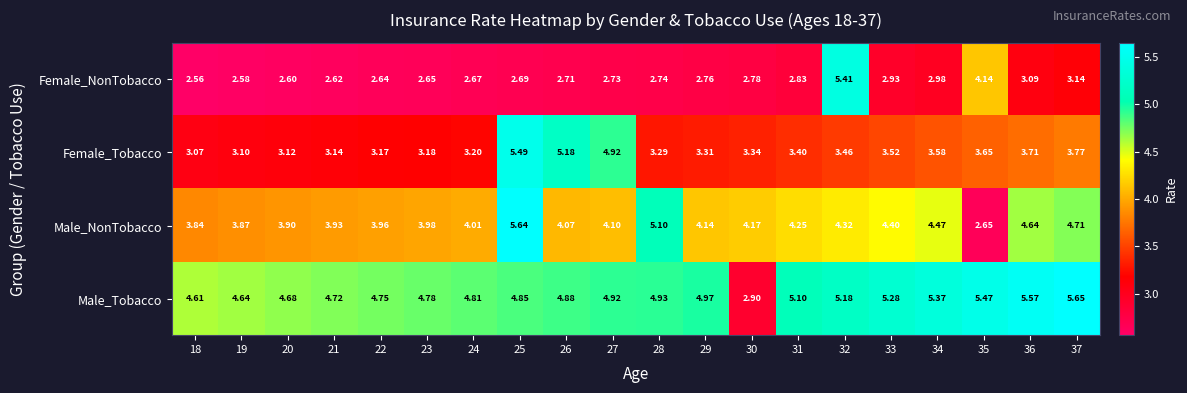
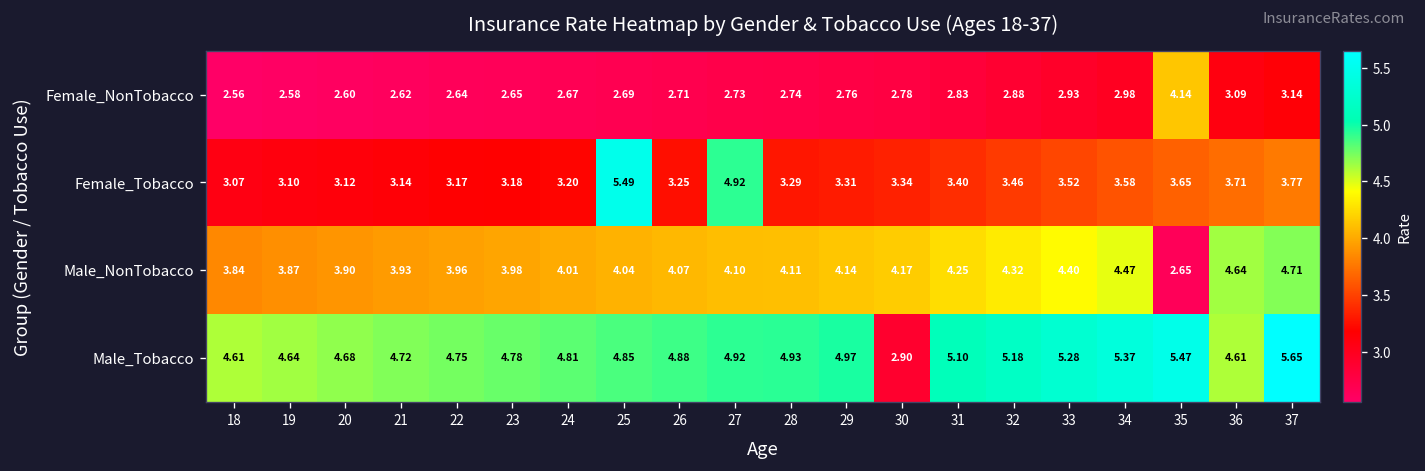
  {
    "Female_NonTobacco": {
      "18": 2.56,
      "19": 2.58,
      "20": 2.60,
      "21": 2.62,
      "22": 2.64,
      "23": 2.65,
      "24": 2.67,
      "25": 2.69,
      "26": 2.71,
      "27": 2.73,
      "28": 2.74,
      "29": 2.76,
      "30": 2.78,
      "31": 2.83,
-     "32": 5.41,
+     "32": 2.88,
      "33": 2.93,
      "34": 2.98,
      "35": 4.14,
      "36": 3.09,
      "37": 3.14
    },
    "Female_Tobacco": {
      "18": 3.07,
      "19": 3.10,
      "20": 3.12,
      "21": 3.14,
      "22": 3.17,
      "23": 3.18,
      "24": 3.20,
      "25": 5.49,
-     "26": 5.18,
+     "26": 3.25,
      "27": 4.92,
      "28": 3.29,
      "29": 3.31,
      "30": 3.34,
      "31": 3.40,
      "32": 3.46,
      "33": 3.52,
      "34": 3.58,
      "35": 3.65,
      "36": 3.71,
      "37": 3.77
    },
    "Male_NonTobacco": {
      "18": 3.84,
      "19": 3.87,
      "20": 3.90,
      "21": 3.93,
      "22": 3.96,
      "23": 3.98,
      "24": 4.01,
-     "25": 5.64,
+     "25": 4.04,
      "26": 4.07,
      "27": 4.10,
-     "28": 5.10,
+     "28": 4.11,
      "29": 4.14,
      "30": 4.17,
      "31": 4.25,
      "32": 4.32,
      "33": 4.40,
      "34": 4.47,
      "35": 2.65,
      "36": 4.64,
      "37": 4.71
    },
    "Male_Tobacco": {
      "18": 4.61,
      "19": 4.64,
      "20": 4.68,
      "21": 4.72,
      "22": 4.75,
      "23": 4.78,
      "24": 4.81,
      "25": 4.85,
      "26": 4.88,
      "27": 4.92,
      "28": 4.93,
      "29": 4.97,
      "30": 2.90,
      "31": 5.10,
      "32": 5.18,
      "33": 5.28,
      "34": 5.37,
      "35": 5.47,
-     "36": 5.57,
+     "36": 4.61,
      "37": 5.65
    }
  }
